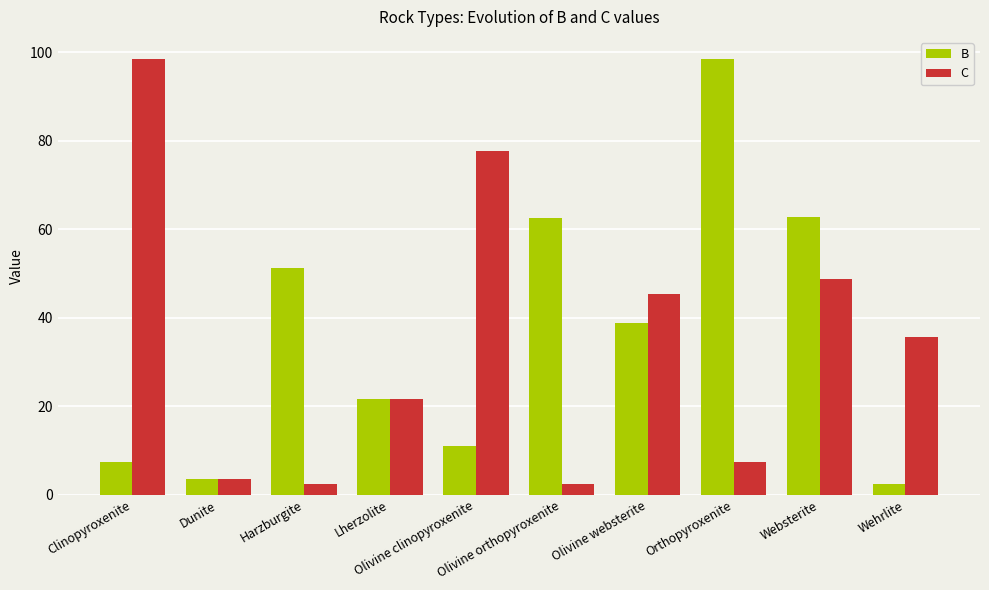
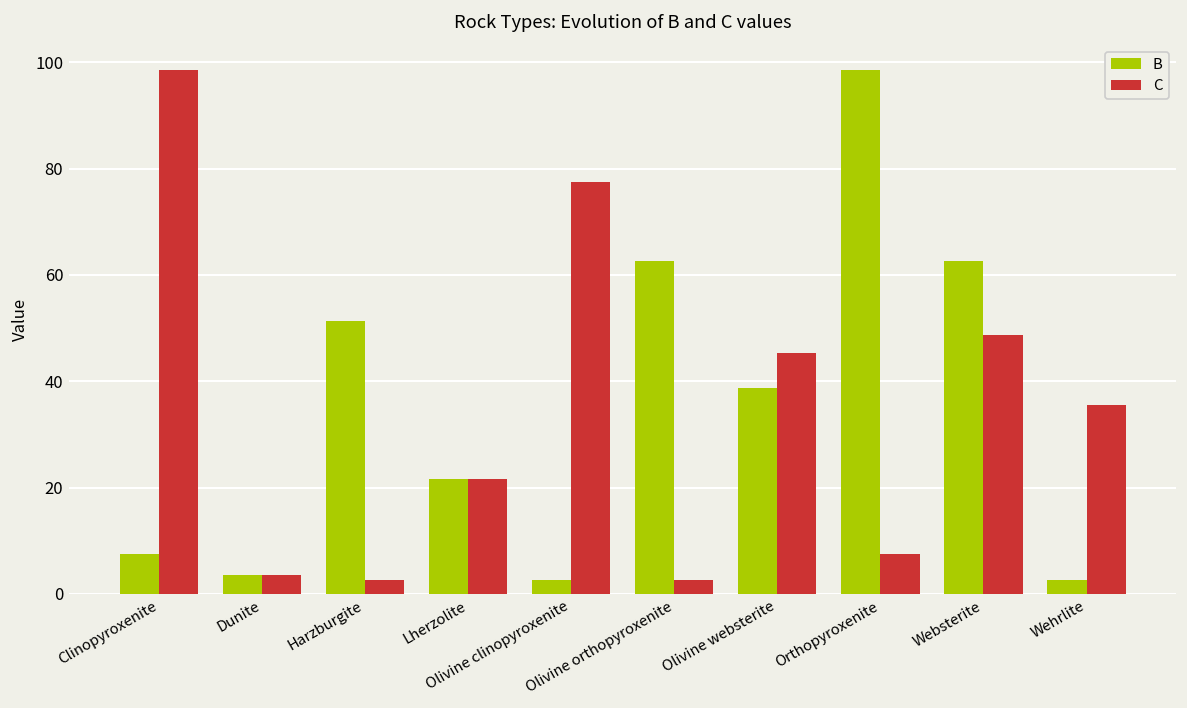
  {
    "B": {
      "Clinopyroxenite": 8,
      "Dunite": 4,
      "Harzburgite": 51,
      "Lherzolite": 22,
-     "Olivine clinopyroxenite": 11,
+     "Olivine clinopyroxenite": 3,
      "Olivine orthopyroxenite": 63,
      "Olivine websterite": 39,
      "Orthopyroxenite": 99,
      "Websterite": 63,
      "Wehrlite": 3
    },
    "C": {
      "Clinopyroxenite": 99,
      "Dunite": 4,
      "Harzburgite": 3,
      "Lherzolite": 22,
      "Olivine clinopyroxenite": 78,
      "Olivine orthopyroxenite": 3,
      "Olivine websterite": 45,
      "Orthopyroxenite": 8,
      "Websterite": 49,
      "Wehrlite": 36
    }
  }
